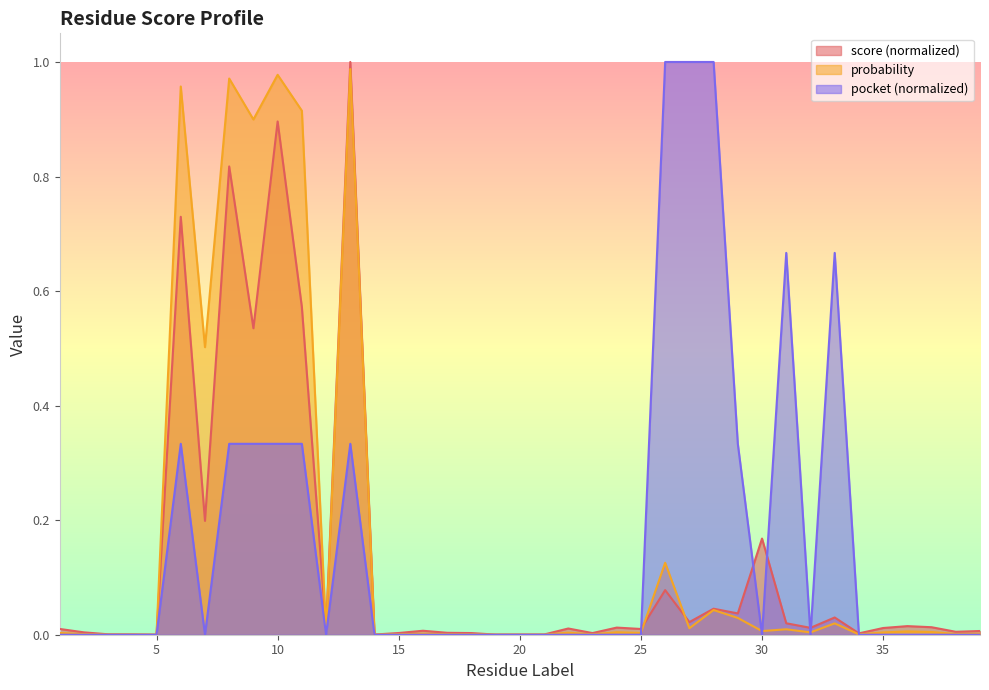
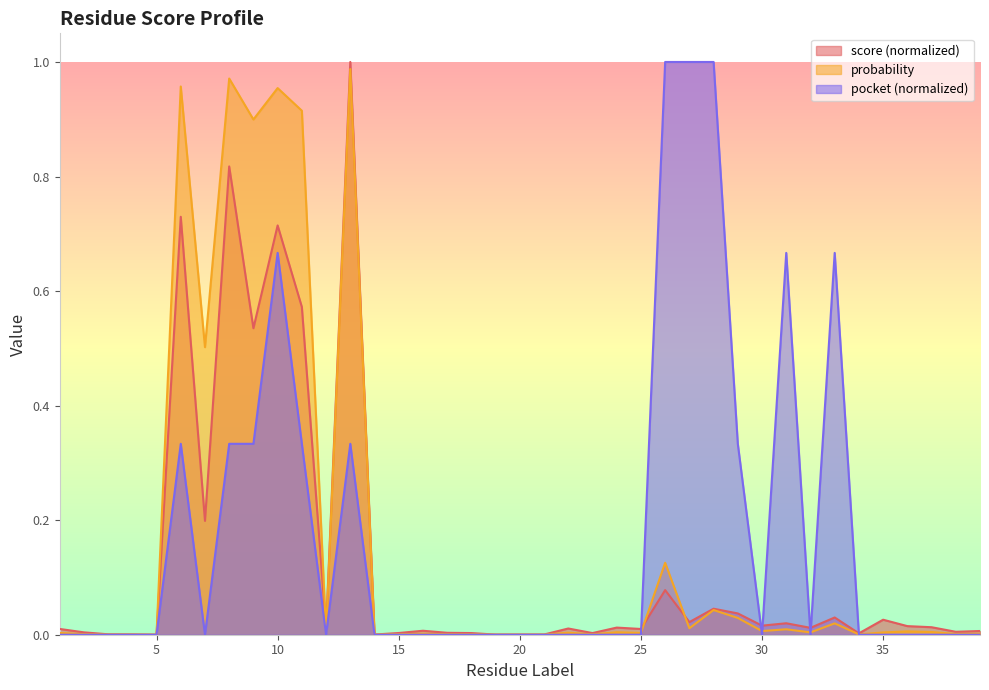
  {
    "score (normalized)": {
-     "10": 0.90,
+     "10": 0.71,
      "25": 0.01,
-     "30": 0.17,
-     "35": 0.01
+     "30": 0.02,
+     "35": 0.03
    },
    "probability": {
-     "10": 0.98,
+     "10": 0.95,
      "30": 0.01
    },
    "pocket (normalized)": {
-     "10": 0.33,
+     "10": 0.67,
      "30": 0.00
    }
  }
